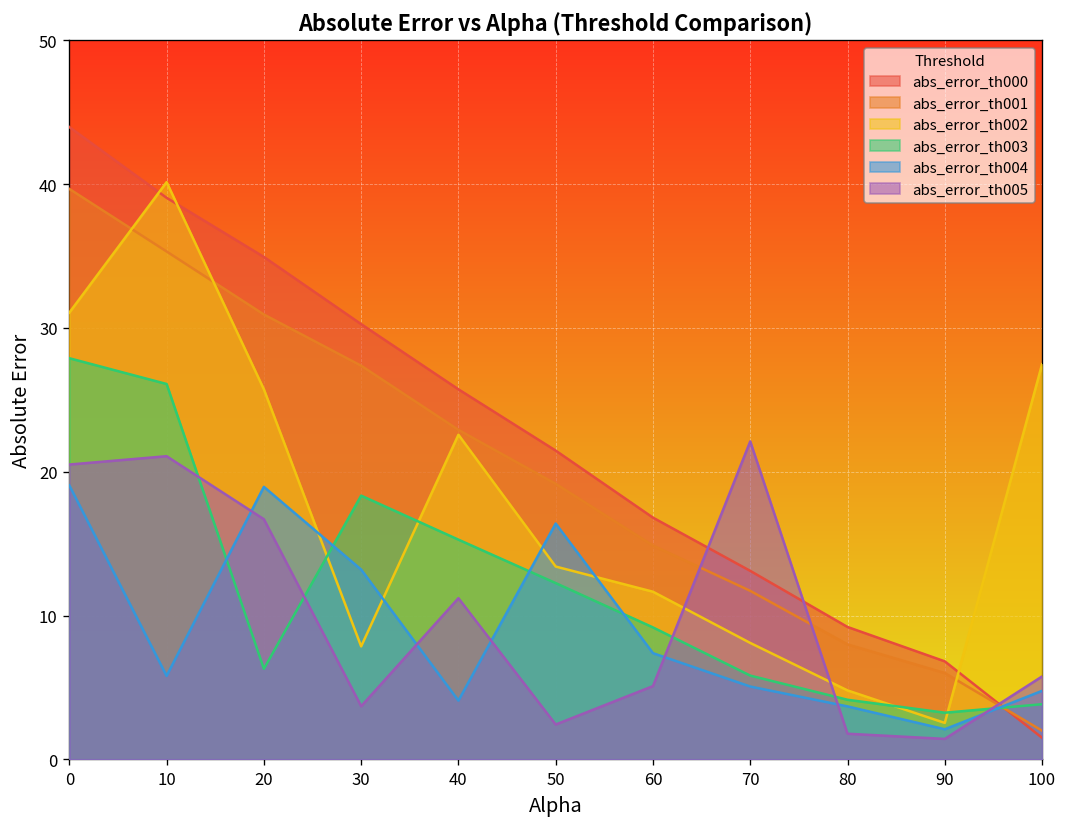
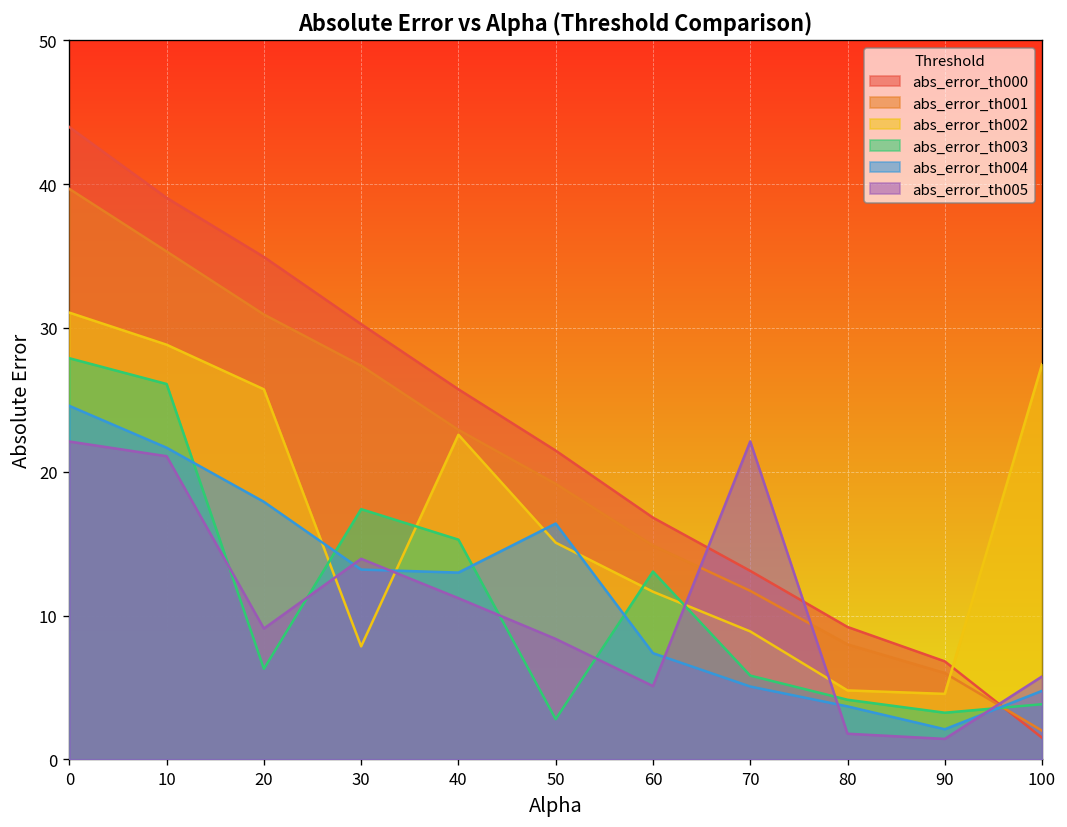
  {
    "abs_error_th002": {
      "0": 31.1,
-     "10": 40.1,
+     "10": 28.8,
      "20": 25.7,
      "30": 7.9,
      "40": 22.6,
-     "50": 13.4,
+     "50": 15.1,
      "60": 11.7,
-     "70": 8.1,
+     "70": 8.9,
      "80": 4.8,
-     "90": 2.5,
+     "90": 4.6,
      "100": 27.5
    },
    "abs_error_th003": {
      "0": 27.9,
      "10": 26.1,
      "20": 6.3,
-     "30": 18.3,
+     "30": 17.4,
      "40": 15.3,
-     "50": 12.3,
-     "60": 9.2,
+     "50": 2.8,
+     "60": 13.1,
      "70": 5.8,
      "80": 4.2,
      "90": 3.3,
      "100": 3.8
    },
    "abs_error_th004": {
-     "0": 19.1,
-     "10": 5.8,
-     "20": 19.0,
+     "0": 24.6,
+     "10": 21.7,
+     "20": 17.9,
      "30": 13.2,
-     "40": 4.1,
+     "40": 13.0,
      "50": 16.4,
      "60": 7.4,
      "70": 5.1,
      "80": 3.7,
      "90": 2.1,
      "100": 4.8
    },
    "abs_error_th005": {
-     "0": 20.5,
+     "0": 22.1,
      "10": 21.1,
-     "20": 16.7,
-     "30": 3.7,
+     "20": 9.1,
+     "30": 14.0,
      "40": 11.2,
-     "50": 2.4,
+     "50": 8.4,
      "60": 5.1,
      "70": 22.1,
      "80": 1.8,
      "90": 1.4,
      "100": 5.8
    }
  }
